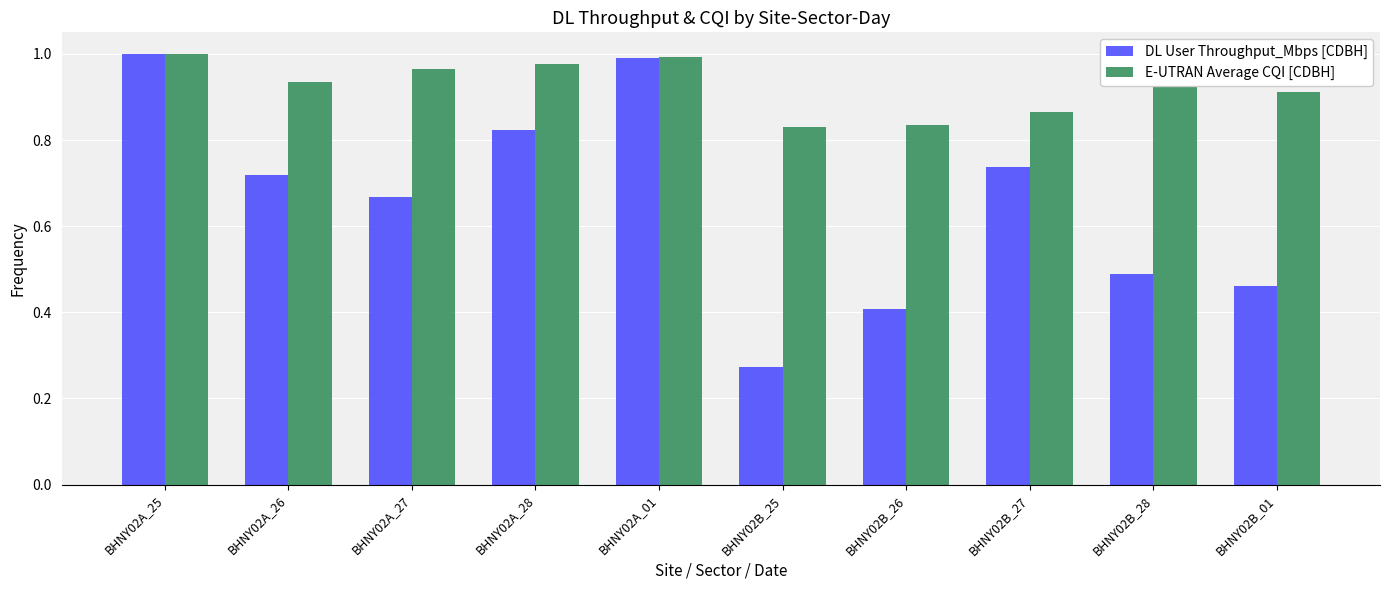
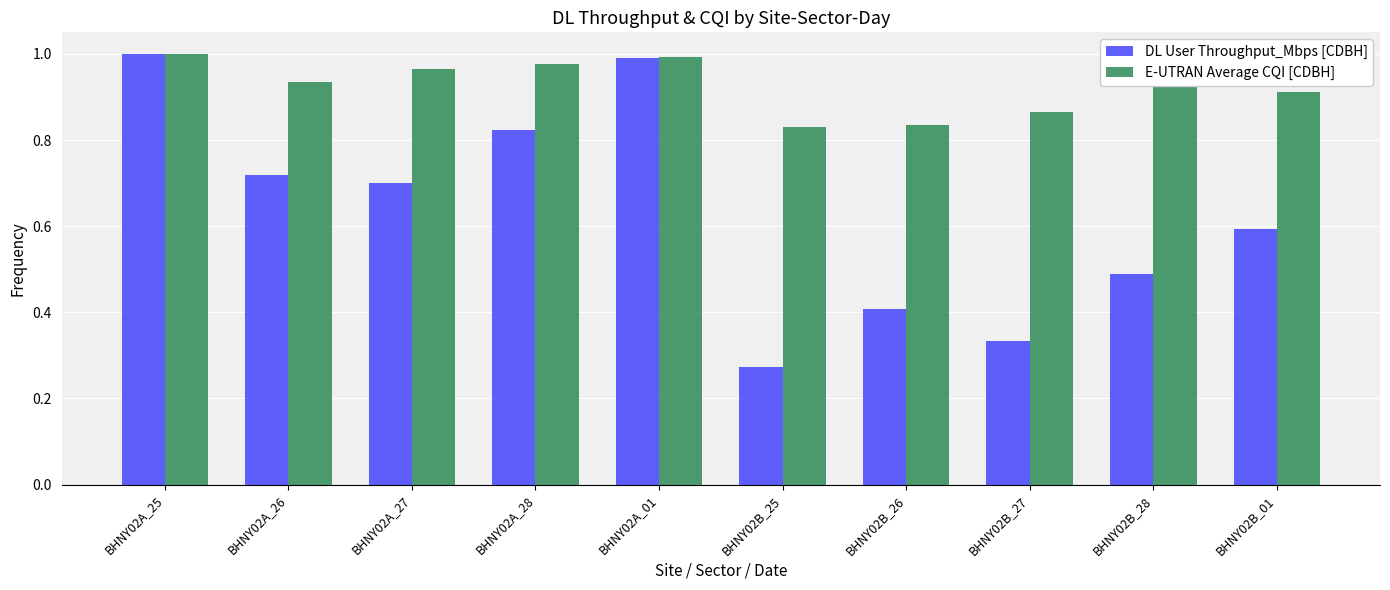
  {
    "DL User Throughput_Mbps [CDBH]": {
      "BHNY02A_25": 1.00,
      "BHNY02A_26": 0.72,
-     "BHNY02A_27": 0.67,
+     "BHNY02A_27": 0.70,
      "BHNY02A_28": 0.82,
      "BHNY02A_01": 0.99,
      "BHNY02B_25": 0.27,
      "BHNY02B_26": 0.41,
-     "BHNY02B_27": 0.74,
+     "BHNY02B_27": 0.33,
      "BHNY02B_28": 0.49,
-     "BHNY02B_01": 0.46
+     "BHNY02B_01": 0.59
    },
    "E-UTRAN Average CQI [CDBH]": {
      "BHNY02A_25": 1.00,
      "BHNY02A_26": 0.94,
      "BHNY02A_27": 0.97,
      "BHNY02A_28": 0.98,
      "BHNY02A_01": 0.99,
      "BHNY02B_25": 0.83,
      "BHNY02B_26": 0.84,
      "BHNY02B_27": 0.86,
      "BHNY02B_01": 0.91
    }
  }
